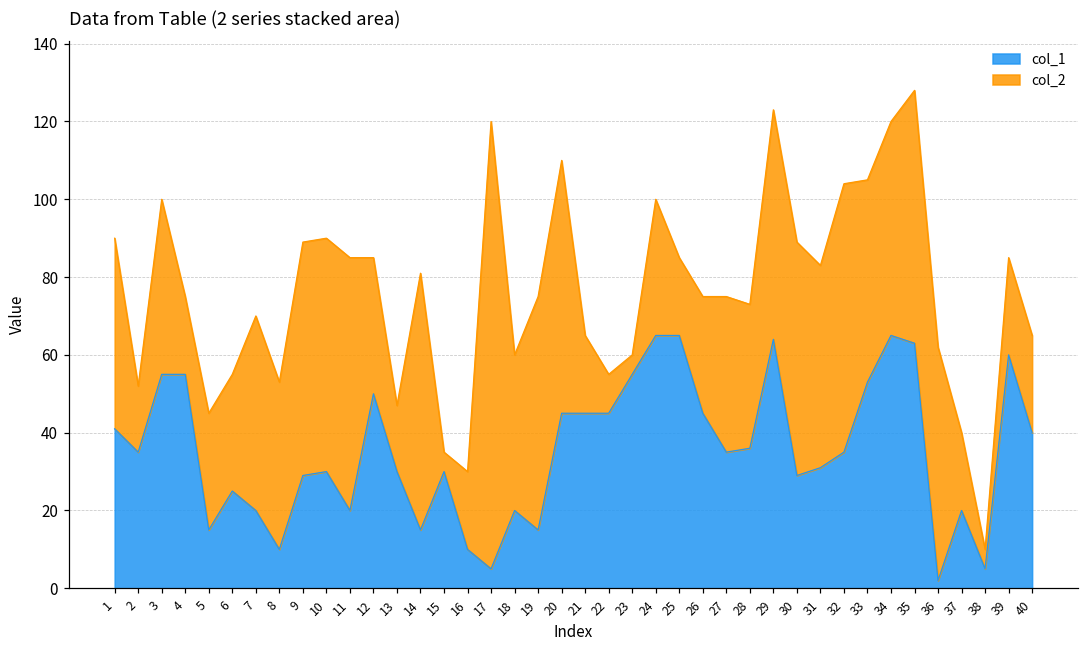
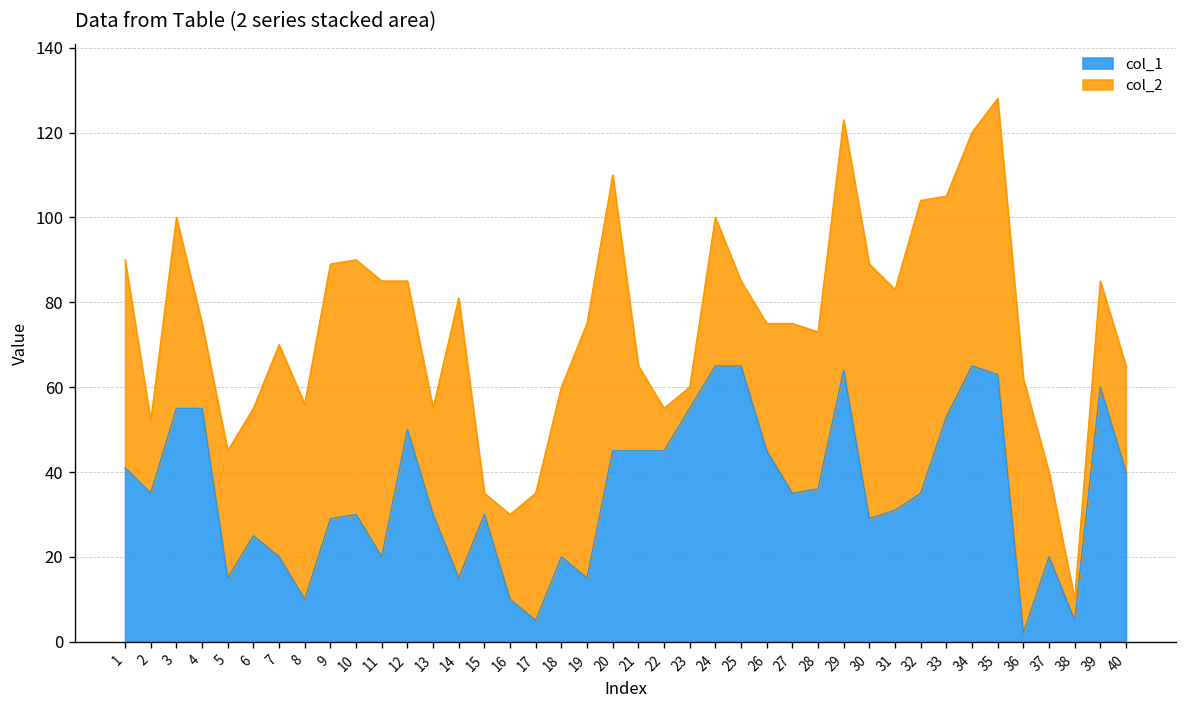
  {
    "col_1": {
      "1": 41,
      "2": 35,
      "3": 55,
      "4": 55,
      "5": 15,
      "6": 25,
      "7": 20,
      "8": 10,
      "9": 29,
      "10": 30,
      "11": 20,
      "12": 50,
      "13": 30,
      "14": 15,
      "15": 30,
      "16": 10,
      "17": 5,
      "18": 20,
      "19": 15,
      "20": 45,
      "21": 45,
      "22": 45,
      "23": 55,
      "24": 65,
      "25": 65,
      "26": 45,
      "27": 35,
      "28": 36,
      "29": 64,
      "30": 29,
      "31": 31,
      "32": 35,
      "33": 53,
      "34": 65,
      "35": 63,
      "36": 2,
      "37": 20,
      "38": 5,
      "39": 60,
      "40": 40
    },
    "col_2": {
      "1": 49,
      "2": 17,
      "3": 45,
      "4": 20,
      "5": 30,
      "6": 30,
      "7": 50,
-     "8": 43,
+     "8": 46,
      "9": 60,
      "10": 60,
      "11": 65,
      "12": 35,
-     "13": 17,
+     "13": 25,
      "14": 66,
      "15": 5,
      "16": 20,
-     "17": 115,
+     "17": 30,
      "18": 40,
      "19": 60,
      "20": 65,
      "21": 20,
      "22": 10,
      "23": 5,
      "24": 35,
      "25": 20,
      "26": 30,
      "27": 40,
      "28": 37,
      "29": 59,
      "30": 60,
      "31": 52,
      "32": 69,
      "33": 52,
      "34": 55,
      "35": 65,
      "36": 60,
      "37": 20,
      "38": 5,
      "39": 25,
      "40": 25
    }
  }
